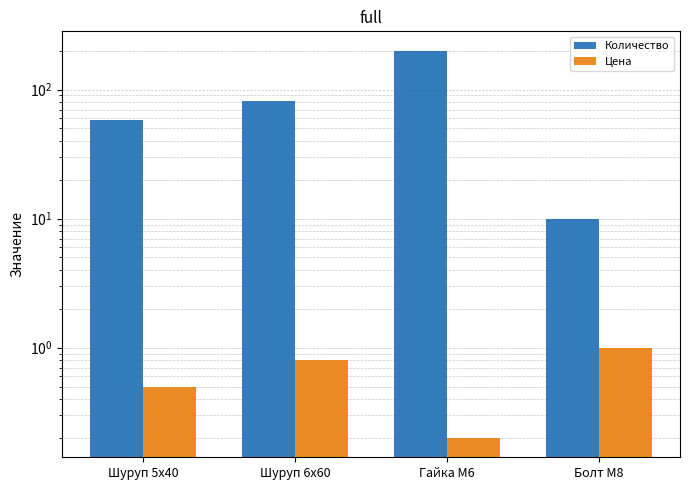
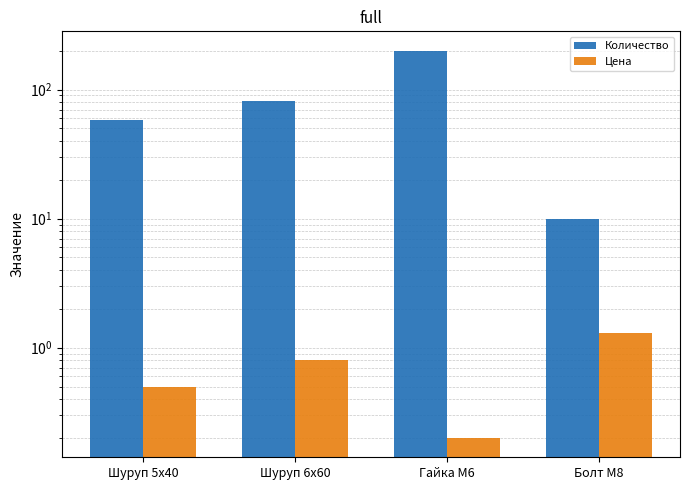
  {
    "Количество": {
      "Шуруп 5x40": 60,
      "Шуруп 6x60": 80,
      "Гайка М6": 200,
      "Болт М8": 10
    },
    "Цена": {
      "Шуруп 5x40": 0.5,
      "Шуруп 6x60": 0.8,
      "Гайка М6": 0.2,
-     "Болт М8": 1.0
+     "Болт М8": 1.3
    }
  }
